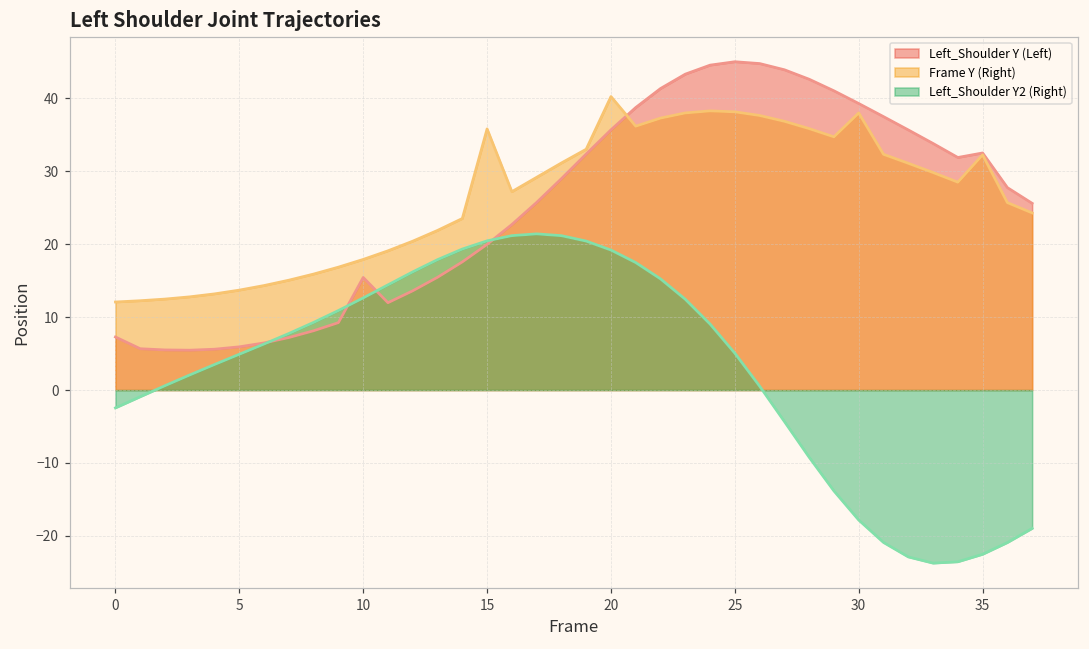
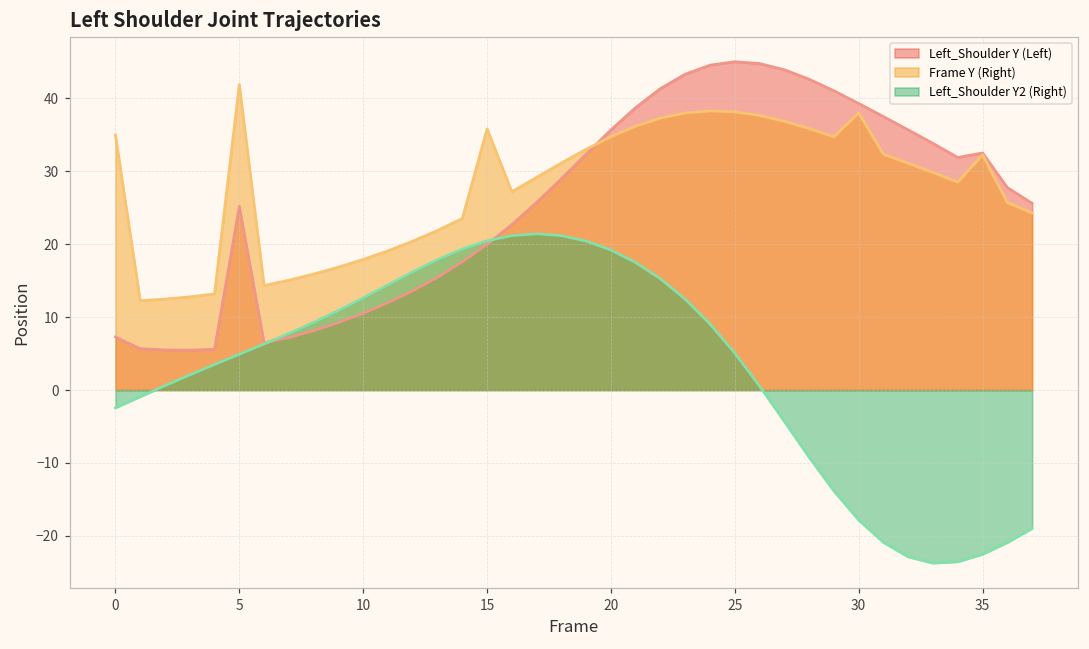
  {
    "Left_Shoulder Y (Left)": {
      "0": 7,
-     "5": 6,
-     "10": 15,
+     "5": 25,
+     "10": 11,
      "15": 20,
      "20": 36,
      "25": 45,
      "30": 39
    },
    "Frame Y (Right)": {
-     "0": 12,
-     "5": 14,
+     "0": 35,
+     "5": 42,
      "10": 18,
      "15": 36,
-     "20": 40,
+     "20": 35,
      "25": 38,
      "30": 38
    }
  }
